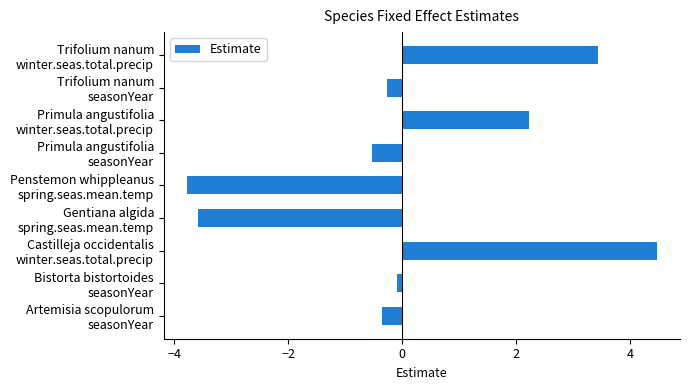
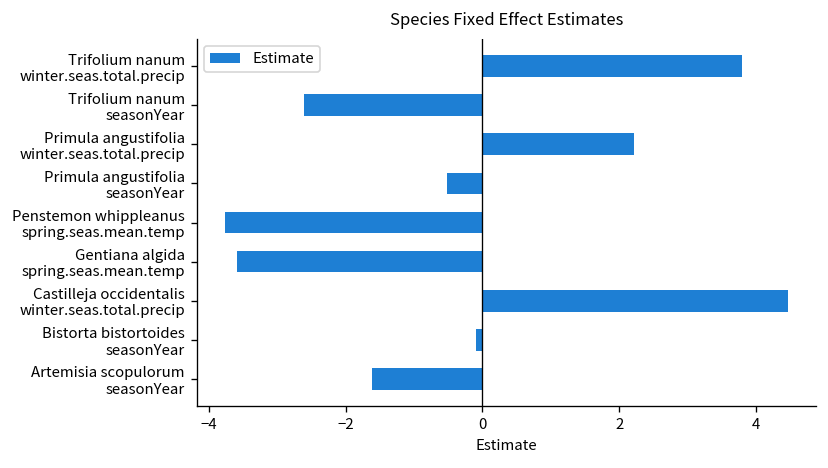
  {
-   "Trifolium nanum winter.seas.total.precip": 3.4,
-   "Trifolium nanum seasonYear": -0.3,
+   "Trifolium nanum winter.seas.total.precip": 3.8,
+   "Trifolium nanum seasonYear": -2.6,
    "Primula angustifolia winter.seas.total.precip": 2.2,
    "Primula angustifolia seasonYear": -0.5,
    "Penstemon whippleanus spring.seas.mean.temp": -3.8,
    "Gentiana algida spring.seas.mean.temp": -3.6,
    "Castilleja occidentalis winter.seas.total.precip": 4.5,
    "Bistorta bistortoides seasonYear": -0.1,
-   "Artemisia scopulorum seasonYear": -0.4
+   "Artemisia scopulorum seasonYear": -1.6
  }
